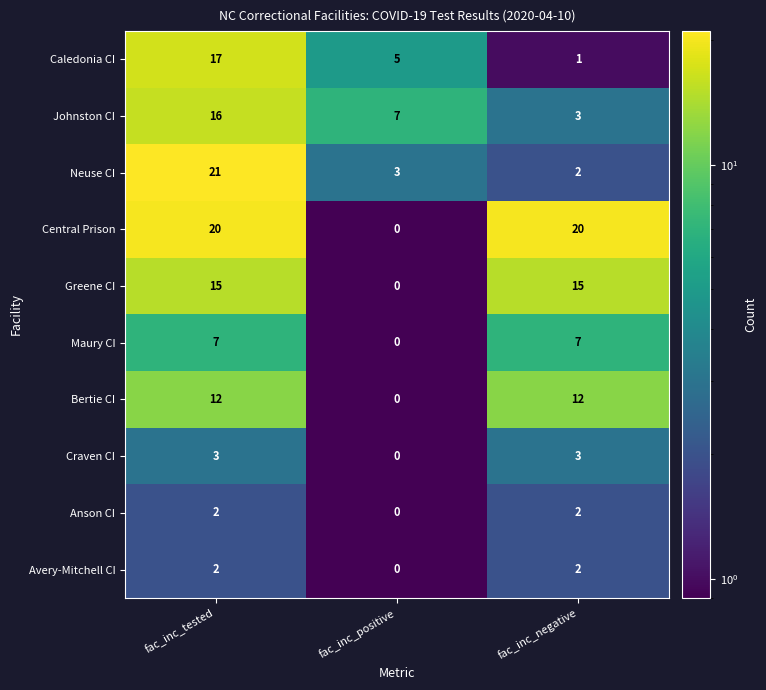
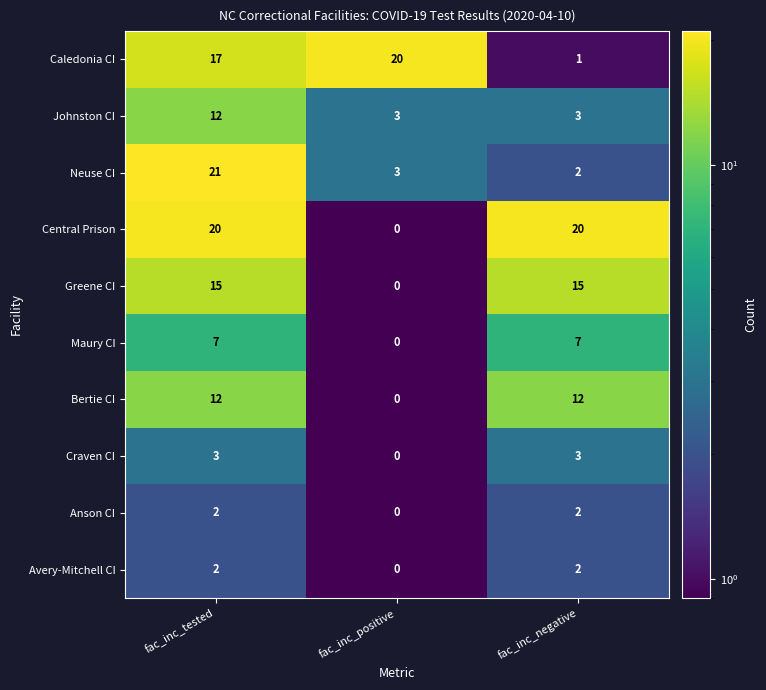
  {
    "Caledonia CI": {
      "fac_inc_tested": 17,
-     "fac_inc_positive": 5,
+     "fac_inc_positive": 20,
      "fac_inc_negative": 1
    },
    "Johnston CI": {
-     "fac_inc_tested": 16,
-     "fac_inc_positive": 7,
+     "fac_inc_tested": 12,
+     "fac_inc_positive": 3,
      "fac_inc_negative": 3
    },
    "Neuse CI": {
      "fac_inc_tested": 21,
      "fac_inc_positive": 3,
      "fac_inc_negative": 2
    },
    "Central Prison": {
      "fac_inc_tested": 20,
      "fac_inc_positive": 0,
      "fac_inc_negative": 20
    },
    "Greene CI": {
      "fac_inc_tested": 15,
      "fac_inc_positive": 0,
      "fac_inc_negative": 15
    },
    "Maury CI": {
      "fac_inc_tested": 7,
      "fac_inc_positive": 0,
      "fac_inc_negative": 7
    },
    "Bertie CI": {
      "fac_inc_tested": 12,
      "fac_inc_positive": 0,
      "fac_inc_negative": 12
    },
    "Craven CI": {
      "fac_inc_tested": 3,
      "fac_inc_positive": 0,
      "fac_inc_negative": 3
    },
    "Anson CI": {
      "fac_inc_tested": 2,
      "fac_inc_positive": 0,
      "fac_inc_negative": 2
    },
    "Avery-Mitchell CI": {
      "fac_inc_tested": 2,
      "fac_inc_positive": 0,
      "fac_inc_negative": 2
    }
  }
